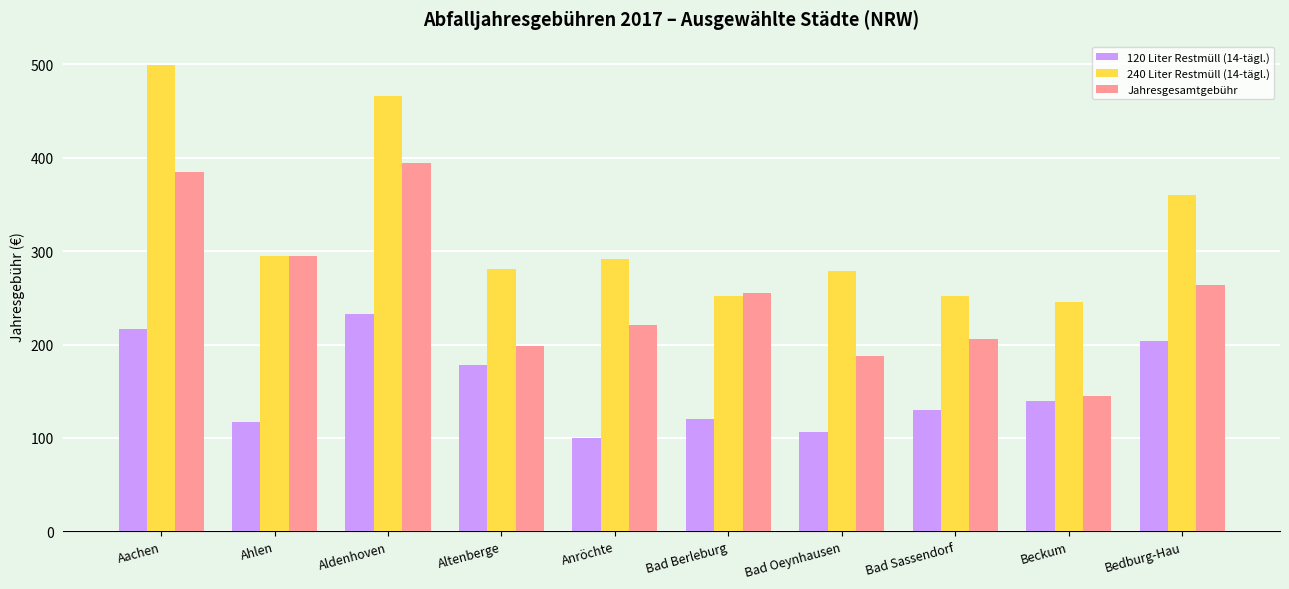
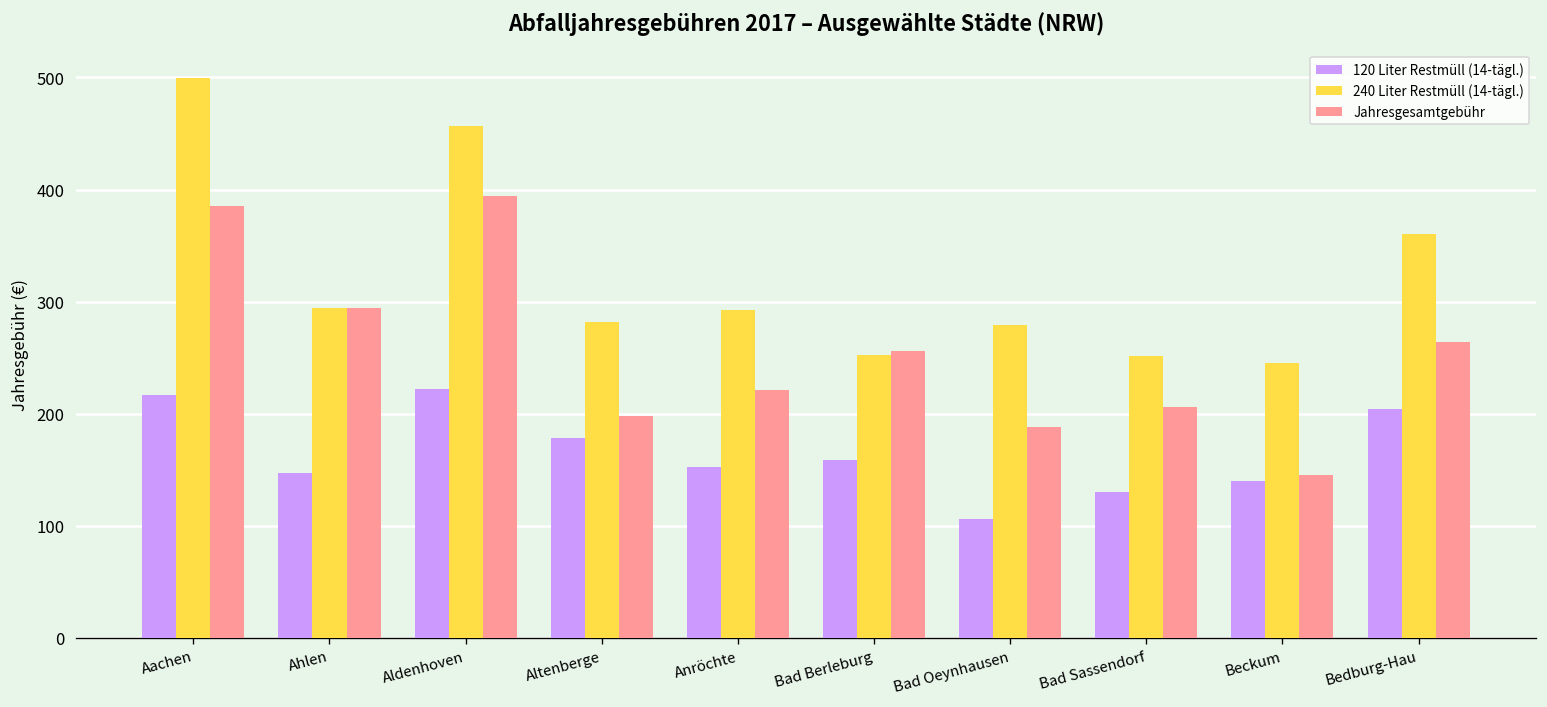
  {
    "120 Liter Restmüll (14-tägl.)": {
      "Aachen": 220,
-     "Ahlen": 120,
-     "Aldenhoven": 230,
+     "Ahlen": 150,
+     "Aldenhoven": 220,
      "Altenberge": 180,
-     "Anröchte": 100,
-     "Bad Berleburg": 120,
+     "Anröchte": 150,
+     "Bad Berleburg": 160,
      "Bad Oeynhausen": 110,
      "Bad Sassendorf": 130,
      "Beckum": 140,
      "Bedburg-Hau": 200
    },
    "240 Liter Restmüll (14-tägl.)": {
      "Aachen": 500,
      "Ahlen": 290,
-     "Aldenhoven": 470,
+     "Aldenhoven": 460,
      "Altenberge": 280,
      "Anröchte": 290,
      "Bad Berleburg": 250,
      "Bad Oeynhausen": 280,
      "Bad Sassendorf": 250,
      "Beckum": 250,
      "Bedburg-Hau": 360
    },
    "Jahresgesamtgebühr": {
      "Aachen": 390,
      "Ahlen": 290,
      "Aldenhoven": 390,
      "Altenberge": 200,
      "Anröchte": 220,
      "Bad Berleburg": 260,
      "Bad Oeynhausen": 190,
      "Bad Sassendorf": 210,
      "Beckum": 150,
      "Bedburg-Hau": 260
    }
  }
